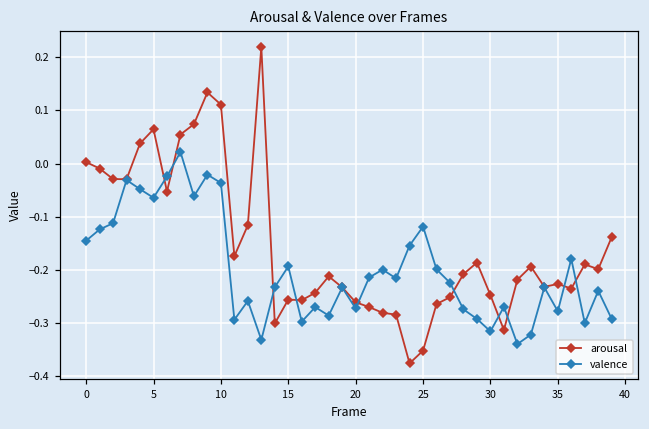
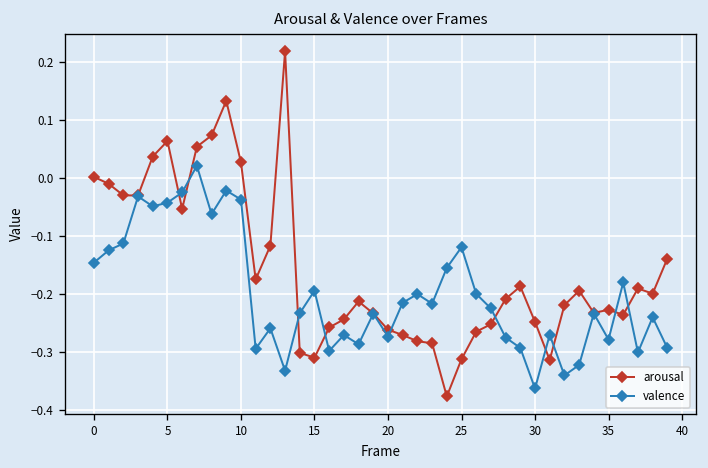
  {
    "arousal": {
      "0": 0.00,
      "5": 0.06,
-     "10": 0.11,
-     "15": -0.26,
+     "10": 0.03,
+     "15": -0.31,
      "20": -0.26,
-     "25": -0.35,
+     "25": -0.31,
      "30": -0.25,
      "35": -0.23
    },
    "valence": {
      "0": -0.15,
-     "5": -0.06,
+     "5": -0.04,
      "10": -0.04,
      "15": -0.19,
      "20": -0.27,
      "25": -0.12,
-     "30": -0.32,
+     "30": -0.36,
      "35": -0.28
    }
  }
